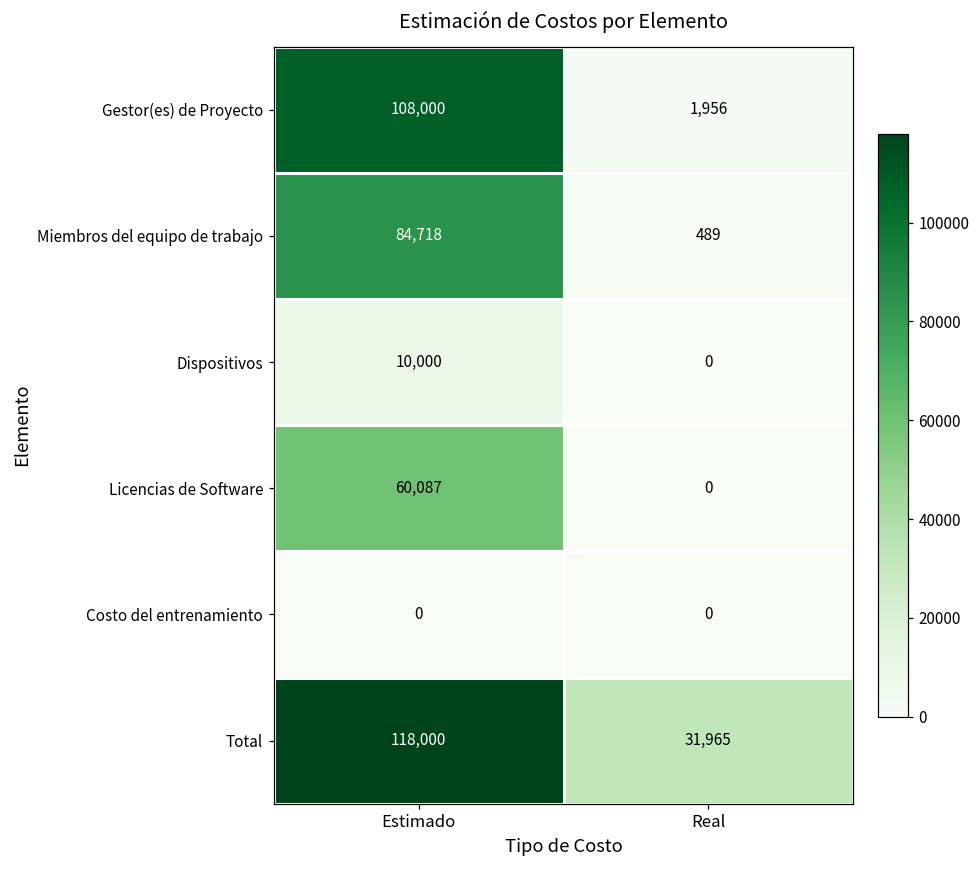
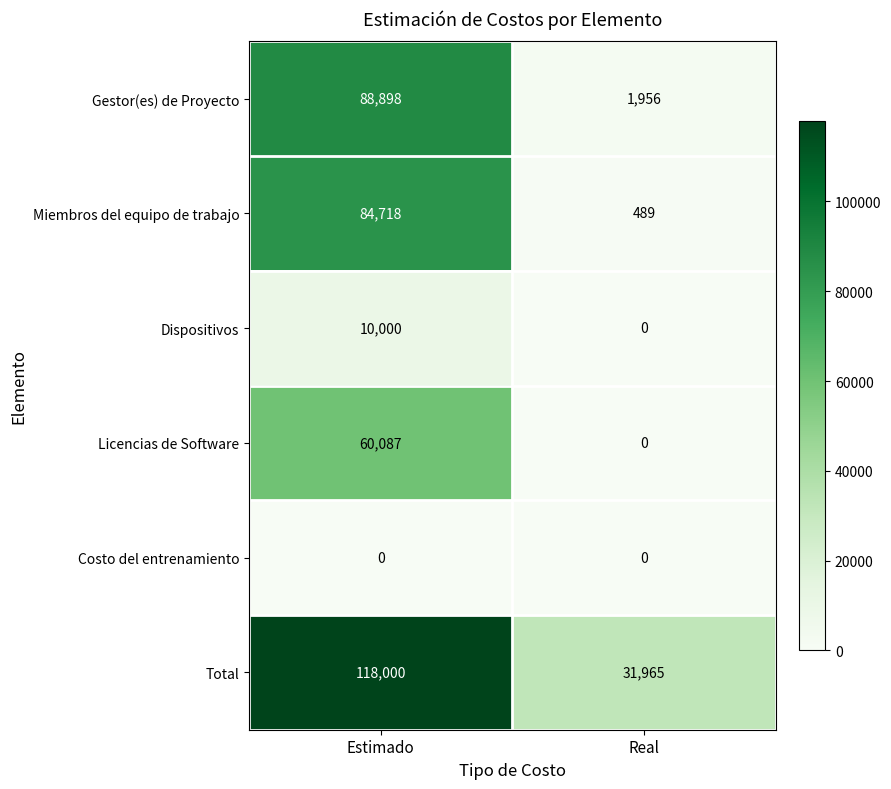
  {
    "Gestor(es) de Proyecto": {
-     "Estimado": "108,000",
+     "Estimado": "88,898",
      "Real": "1,956"
    },
    "Miembros del equipo de trabajo": {
      "Estimado": "84,718",
      "Real": "489"
    },
    "Dispositivos": {
      "Estimado": "10,000",
      "Real": "0"
    },
    "Licencias de Software": {
      "Estimado": "60,087",
      "Real": "0"
    },
    "Costo del entrenamiento": {
      "Estimado": "0",
      "Real": "0"
    },
    "Total": {
      "Estimado": "118,000",
      "Real": "31,965"
    }
  }
